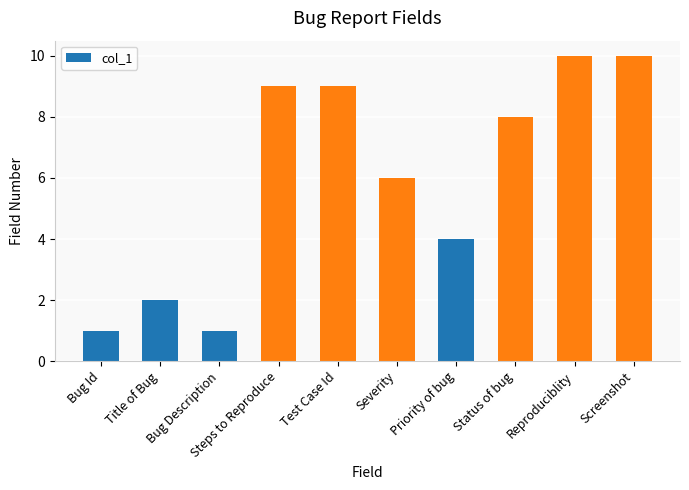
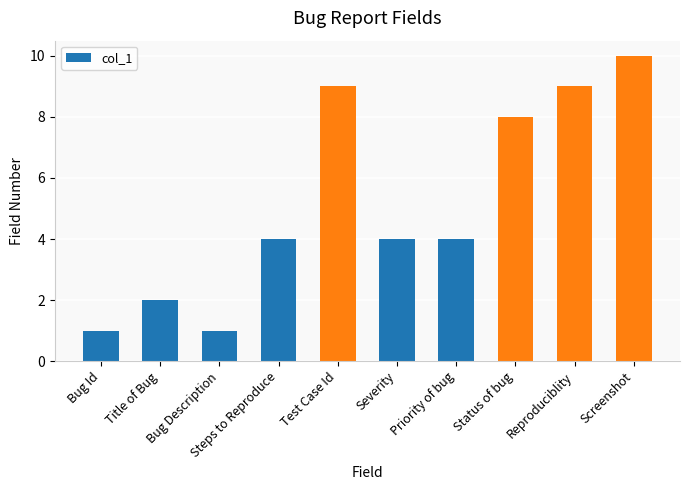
  {
    "Bug Id": 1,
    "Title of Bug": 2,
    "Bug Description": 1,
-   "Steps to Reproduce": 9,
+   "Steps to Reproduce": 4,
    "Test Case Id": 9,
-   "Severity": 6,
+   "Severity": 4,
    "Priority of bug": 4,
    "Status of bug": 8,
-   "Reproduciblity": 10,
+   "Reproduciblity": 9,
    "Screenshot": 10
  }
